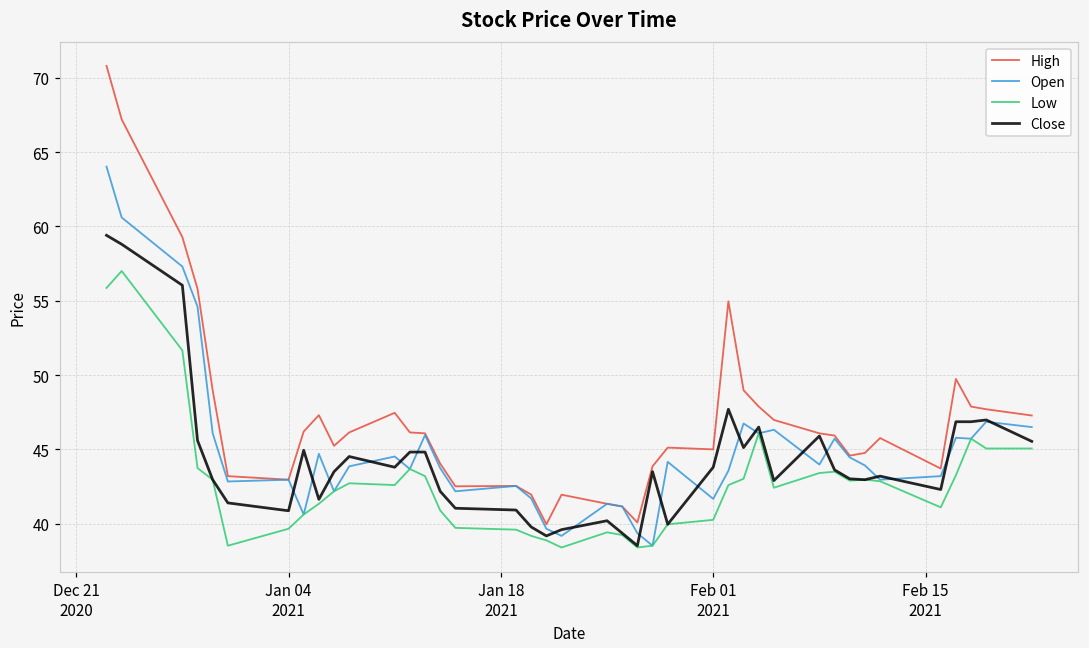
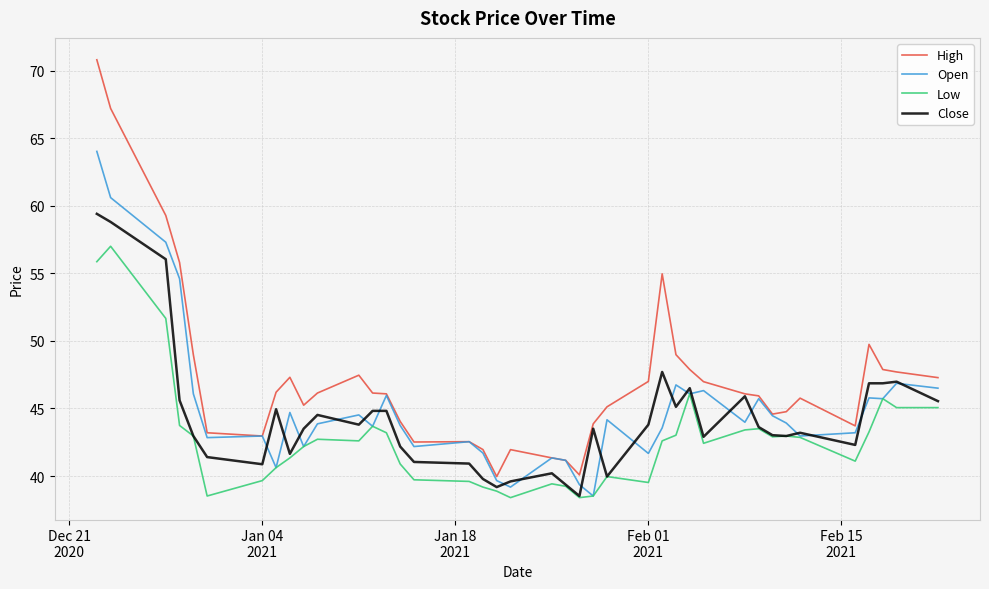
  {
    "High": {
-     "Feb 01 2021": 45
+     "Feb 01 2021": 47
    },
    "Open": {
      "Feb 01 2021": 41.7
    },
    "Low": {
      "Jan 04 2021": 39.7,
-     "Feb 01 2021": 40.3
+     "Feb 01 2021": 39.5
    },
    "Close": {
      "Jan 04 2021": 40.9,
      "Feb 01 2021": 43.8
    }
  }
